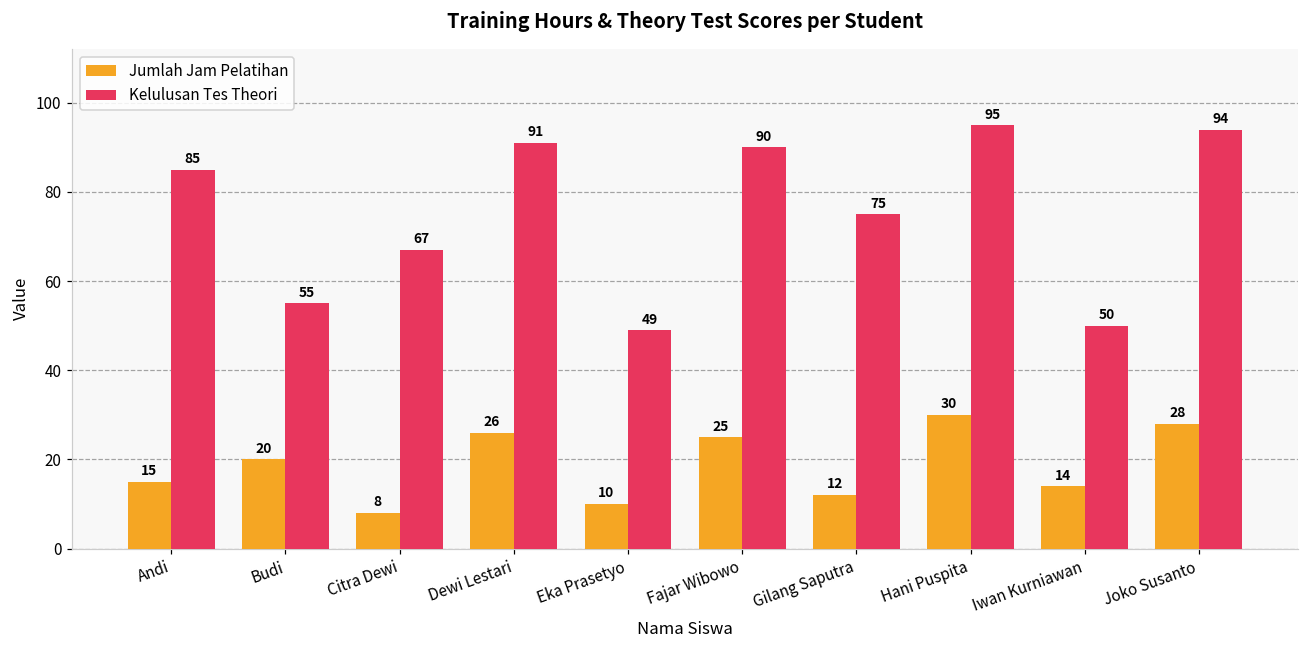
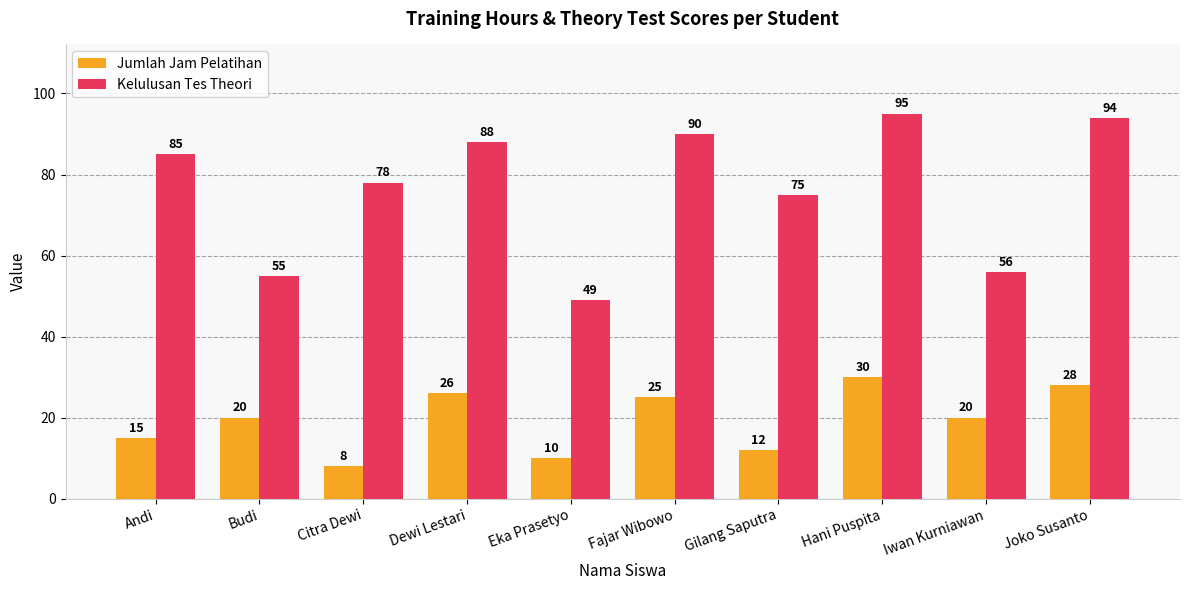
  {
    "Jumlah Jam Pelatihan": {
      "Andi": 15,
      "Budi": 20,
      "Citra Dewi": 8,
      "Dewi Lestari": 26,
      "Eka Prasetyo": 10,
      "Fajar Wibowo": 25,
      "Gilang Saputra": 12,
      "Hani Puspita": 30,
-     "Iwan Kurniawan": 14,
+     "Iwan Kurniawan": 20,
      "Joko Susanto": 28
    },
    "Kelulusan Tes Theori": {
      "Andi": 85,
      "Budi": 55,
-     "Citra Dewi": 67,
-     "Dewi Lestari": 91,
+     "Citra Dewi": 78,
+     "Dewi Lestari": 88,
      "Eka Prasetyo": 49,
      "Fajar Wibowo": 90,
      "Gilang Saputra": 75,
      "Hani Puspita": 95,
-     "Iwan Kurniawan": 50,
+     "Iwan Kurniawan": 56,
      "Joko Susanto": 94
    }
  }
